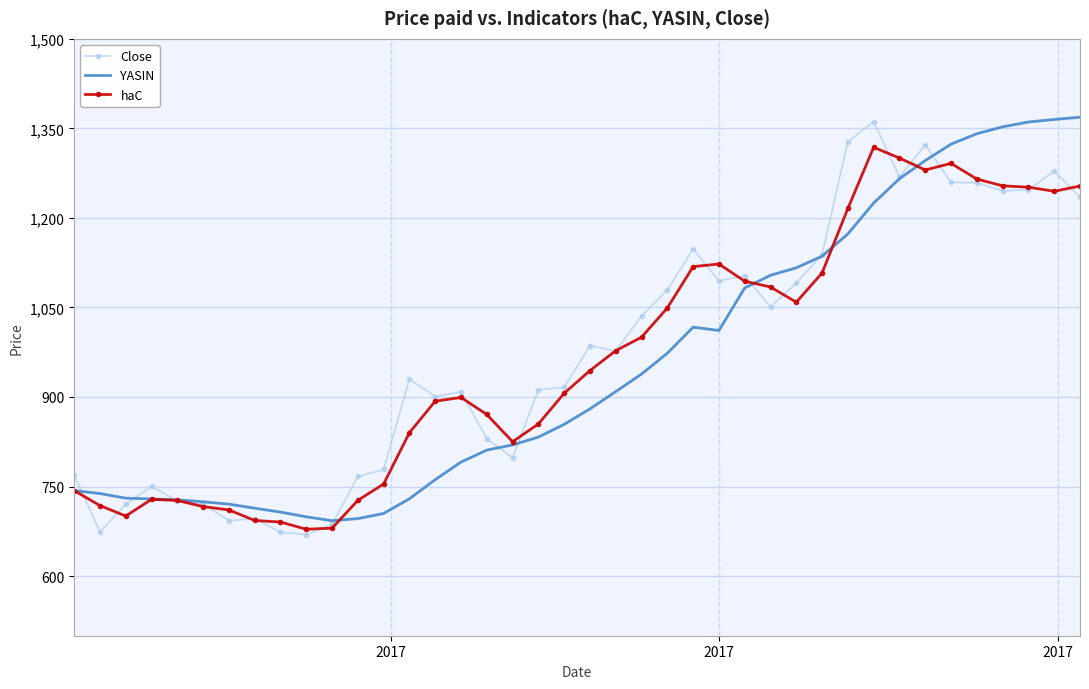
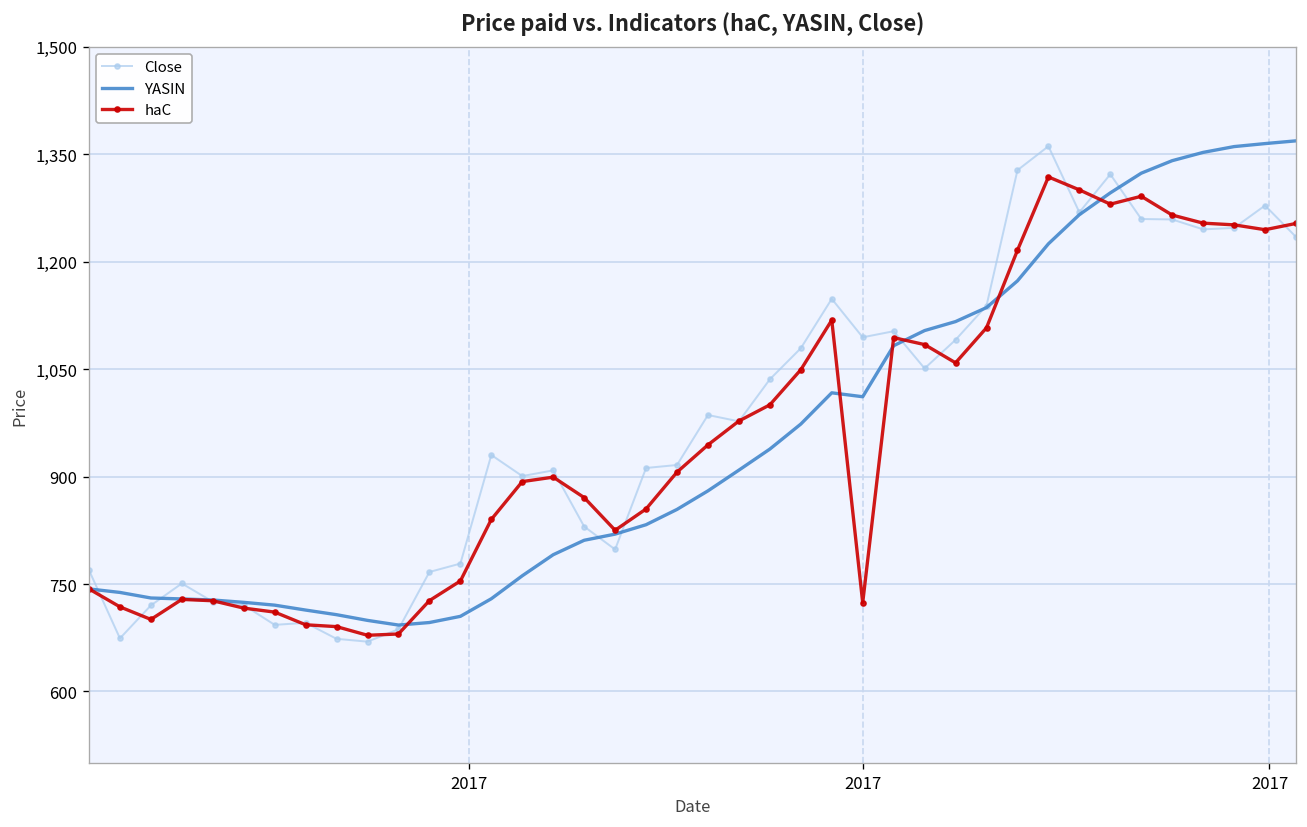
  {
    "Close": {
      "2017": "1,090"
    },
    "YASIN": {
      "2017": "1,010"
    },
    "haC": {
-     "2017": "1,120"
+     "2017": "720"
    }
  }
